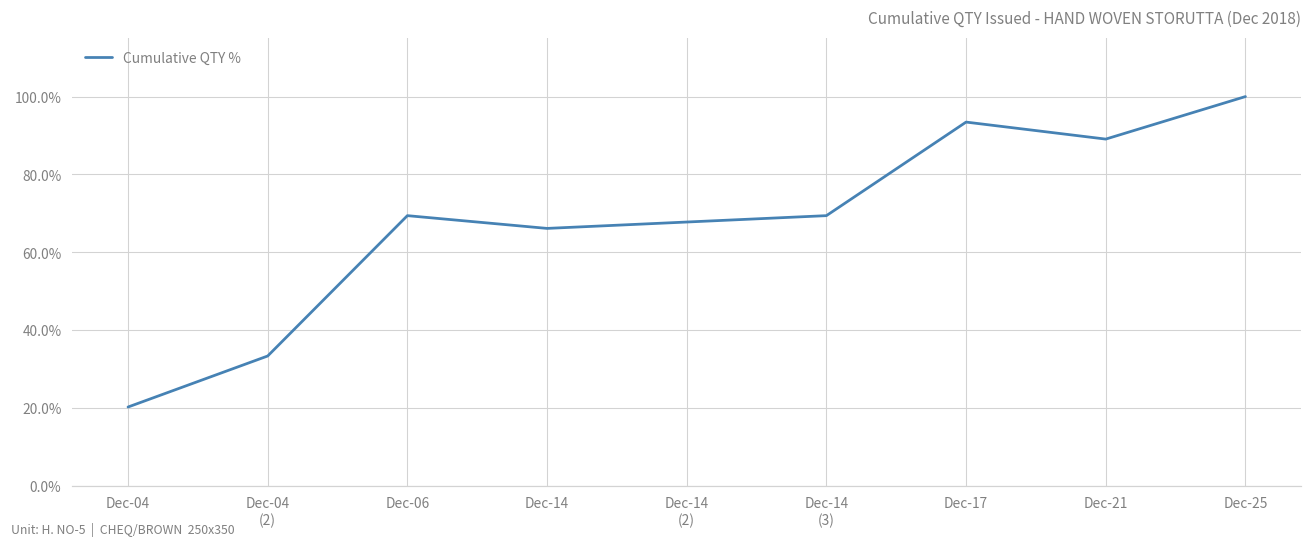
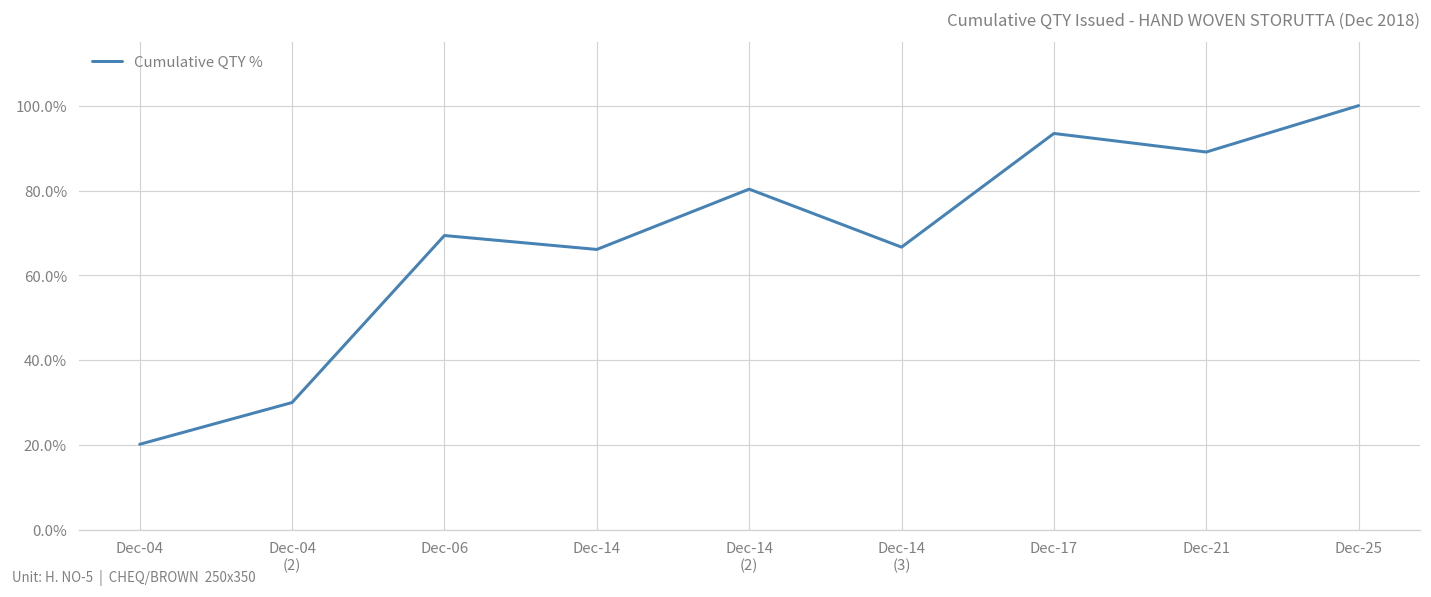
  {
    "Dec-04": "20%",
-   "Dec-04 (2)": "33%",
+   "Dec-04 (2)": "30%",
    "Dec-06": "69%",
    "Dec-14": "66%",
-   "Dec-14 (2)": "68%",
-   "Dec-14 (3)": "69%",
+   "Dec-14 (2)": "80%",
+   "Dec-14 (3)": "67%",
    "Dec-17": "93%",
    "Dec-21": "89%",
    "Dec-25": "100%"
  }
